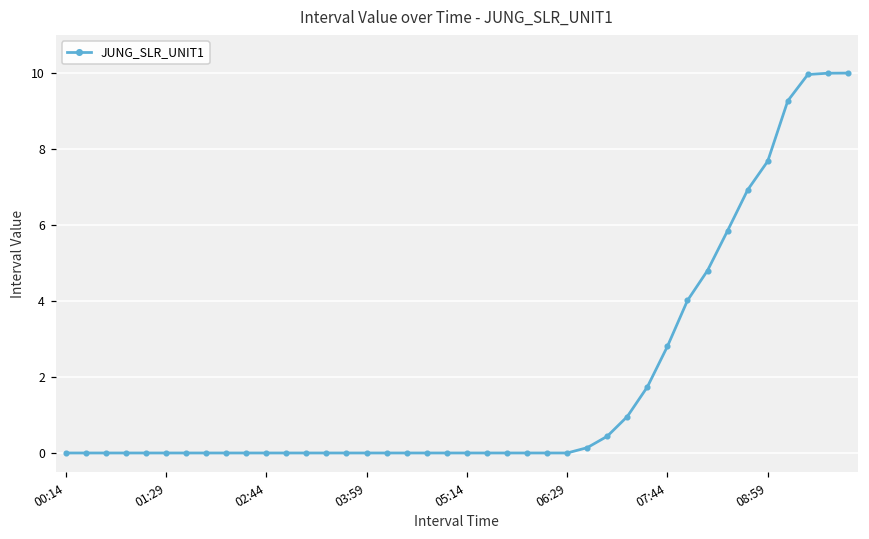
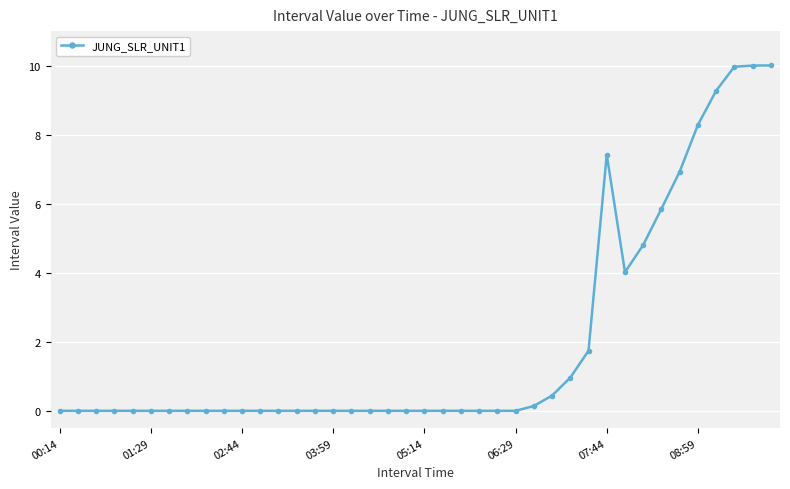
  {
    "00:14": 0.0,
    "01:29": 0.0,
    "02:44": 0.0,
    "03:59": 0.0,
    "05:14": 0.0,
    "06:29": 0.0,
-   "07:44": 2.8,
-   "08:59": 7.7
+   "07:44": 7.4,
+   "08:59": 8.3
  }
